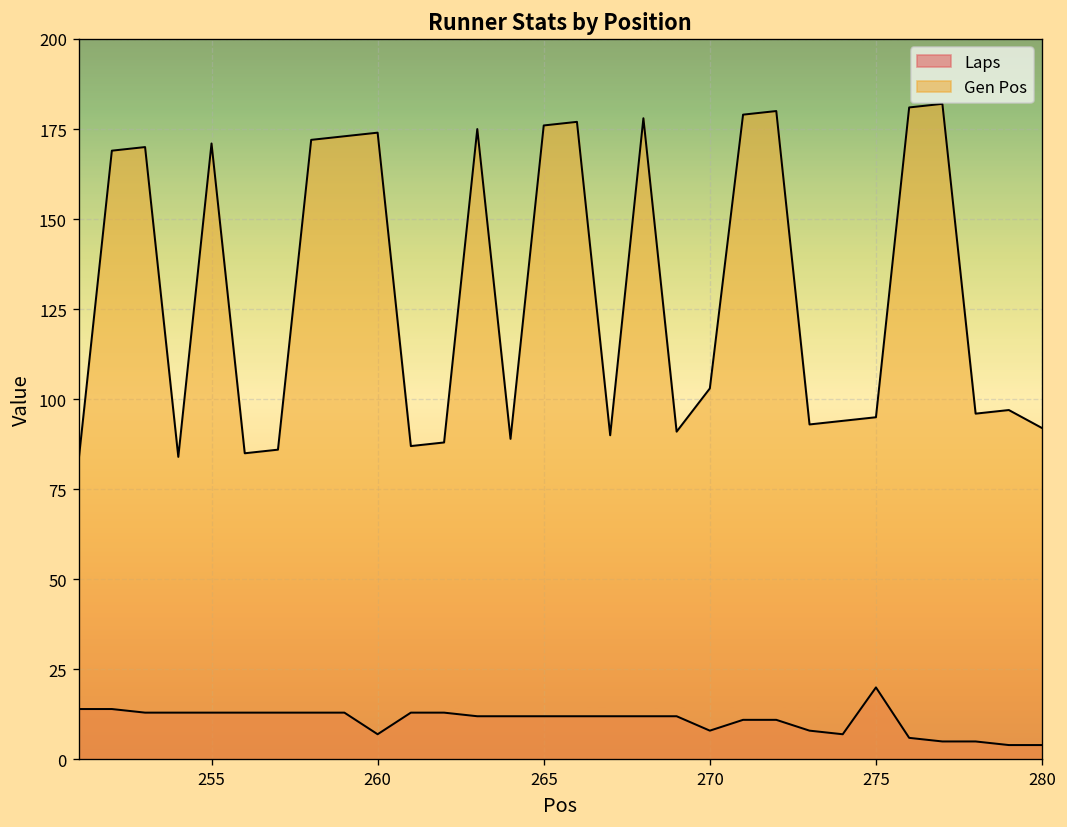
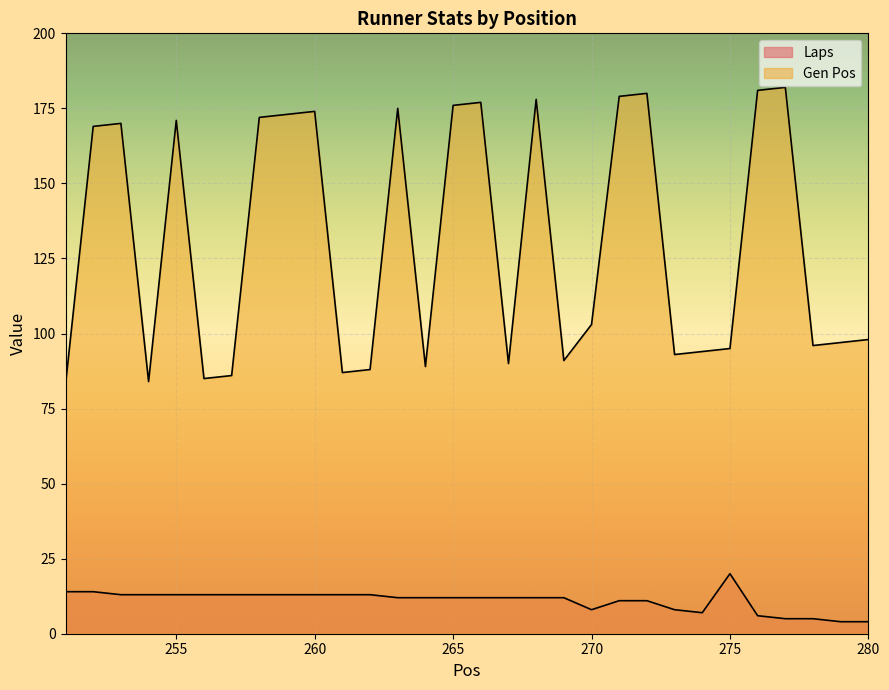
  {
    "Laps": {
      "255": 13,
-     "260": 7,
+     "260": 13,
      "265": 12,
      "270": 8,
      "275": 20,
      "280": 4
    },
    "Gen Pos": {
      "255": 171,
      "260": 174,
      "265": 176,
      "270": 103,
      "275": 95,
-     "280": 92
+     "280": 98
    }
  }
